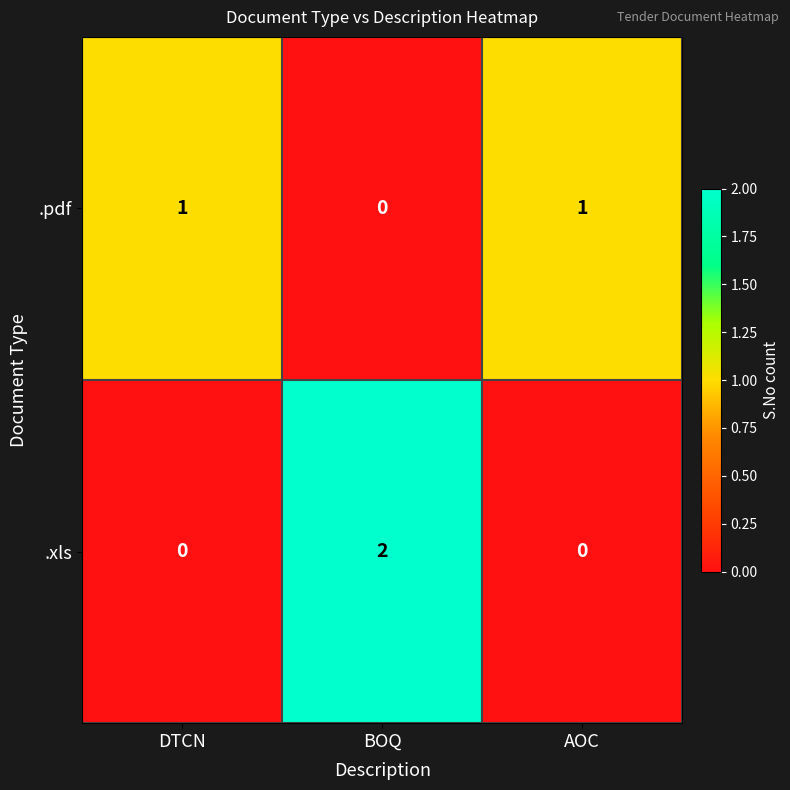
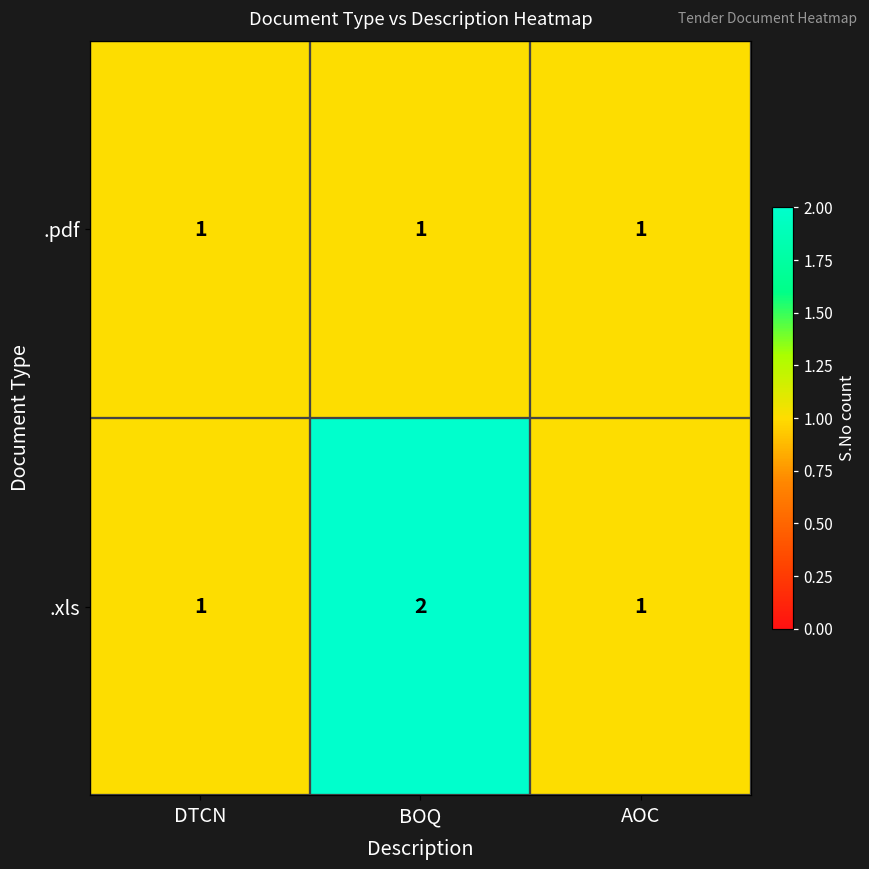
  {
    ".pdf": {
      "DTCN": 1,
-     "BOQ": 0,
+     "BOQ": 1,
      "AOC": 1
    },
    ".xls": {
-     "DTCN": 0,
+     "DTCN": 1,
      "BOQ": 2,
-     "AOC": 0
+     "AOC": 1
    }
  }
